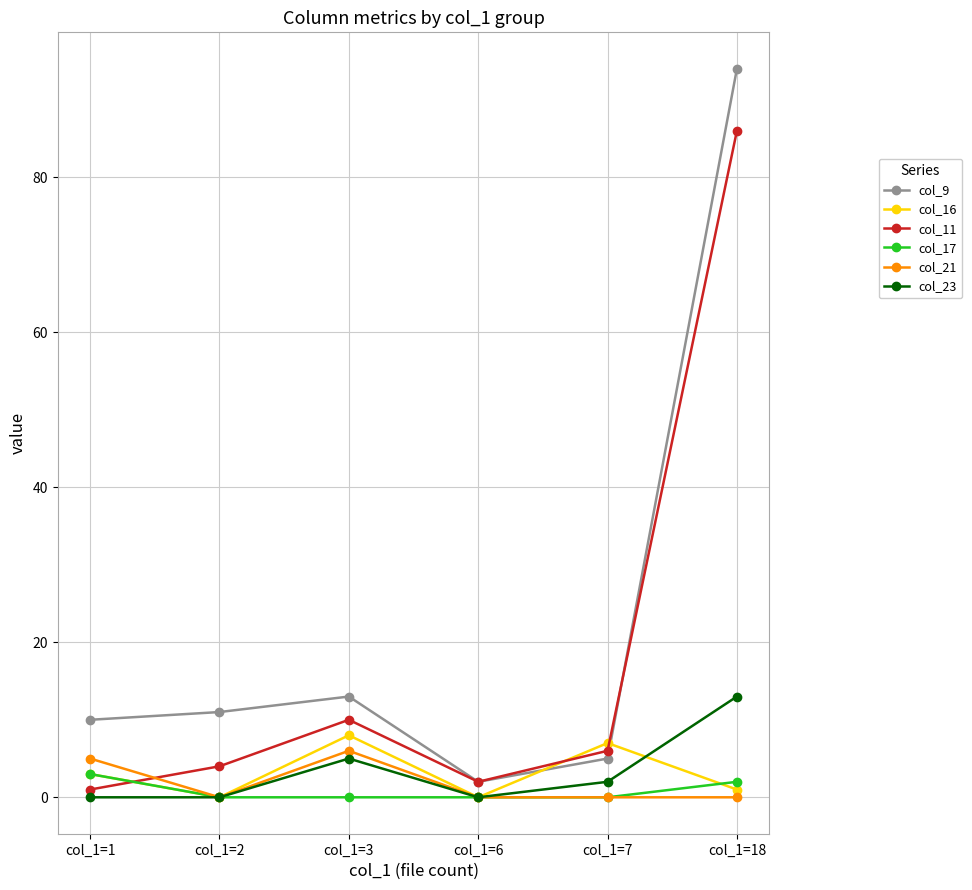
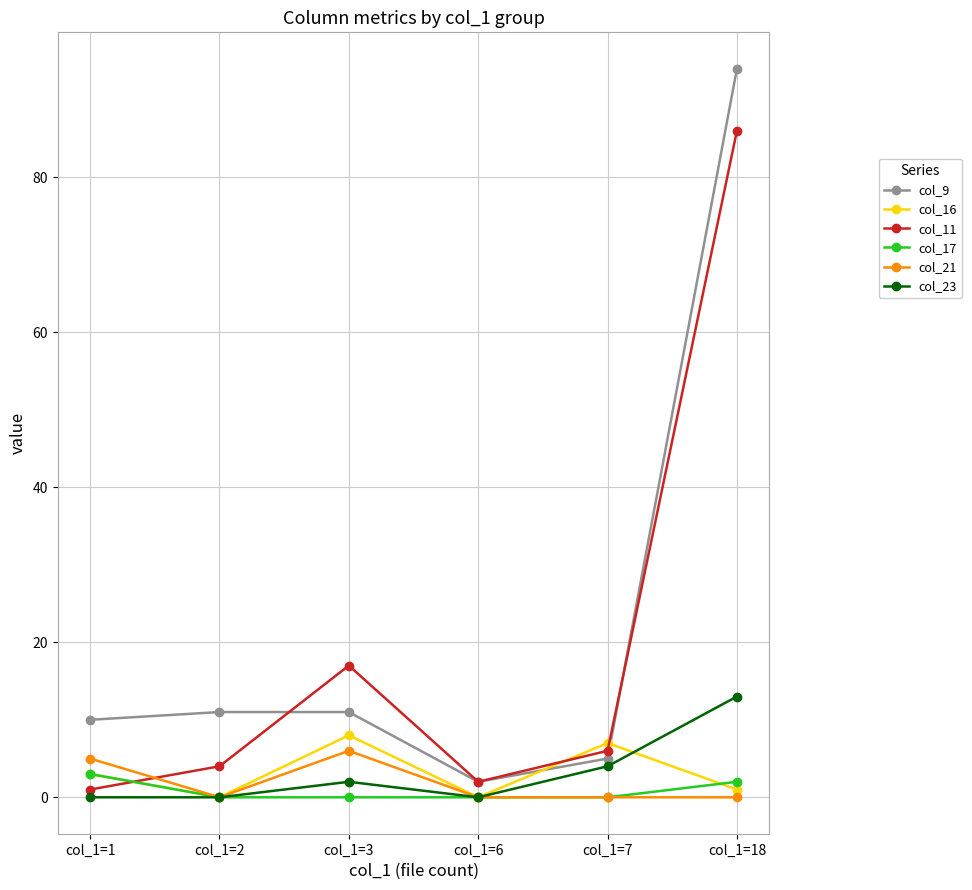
  {
    "col_9": {
      "col_1=1": 10,
      "col_1=2": 11,
-     "col_1=3": 13,
+     "col_1=3": 11,
      "col_1=7": 5,
      "col_1=18": 94
    },
    "col_16": {
      "col_1=3": 8,
      "col_1=7": 7,
      "col_1=18": 1
    },
    "col_11": {
      "col_1=1": 1,
      "col_1=2": 4,
-     "col_1=3": 10,
+     "col_1=3": 17,
      "col_1=7": 6,
      "col_1=18": 86
    },
    "col_17": {
      "col_1=3": 0,
      "col_1=18": 2
    },
    "col_21": {
      "col_1=1": 5,
      "col_1=3": 6,
      "col_1=18": 0
    },
    "col_23": {
      "col_1=1": 0,
-     "col_1=3": 5,
-     "col_1=7": 2,
+     "col_1=3": 2,
+     "col_1=7": 4,
      "col_1=18": 13
    }
  }
